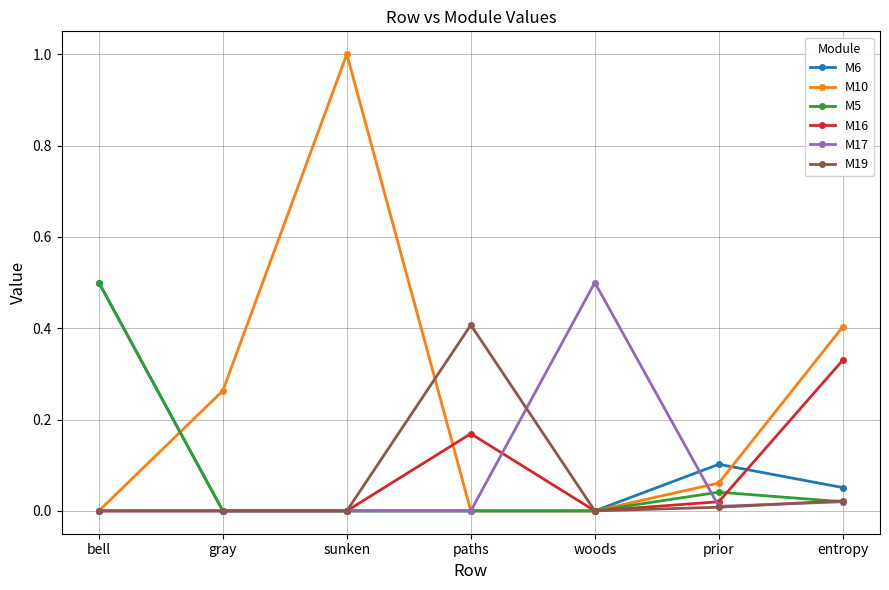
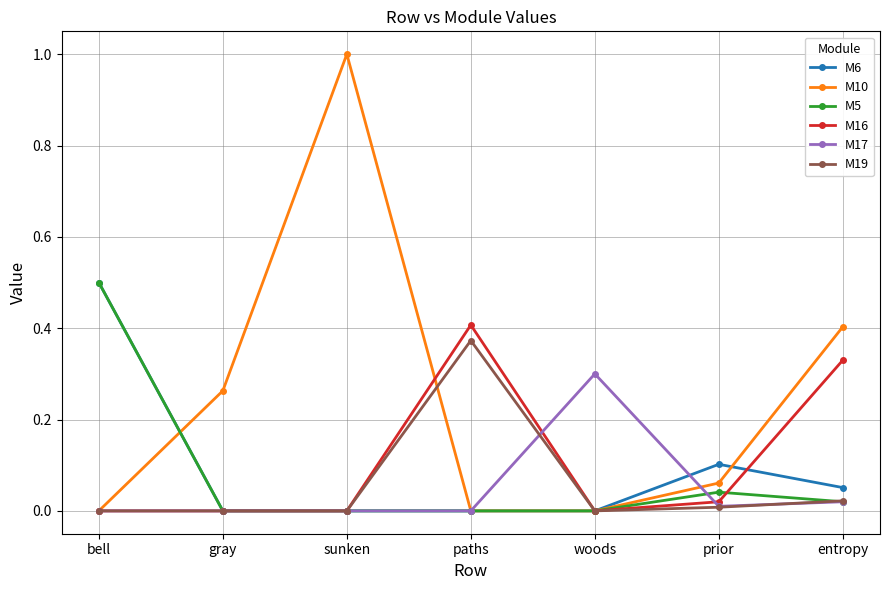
  {
    "M6": {
      "prior": 0.10,
      "entropy": 0.05
    },
    "M10": {
      "gray": 0.26,
      "sunken": 1.00,
      "prior": 0.06,
      "entropy": 0.40
    },
    "M5": {
      "prior": 0.04
    },
    "M16": {
-     "paths": 0.17,
+     "paths": 0.41,
      "prior": 0.02,
      "entropy": 0.33
    },
    "M17": {
-     "woods": 0.5
+     "woods": 0.3
    },
    "M19": {
-     "paths": 0.41
+     "paths": 0.37
    }
  }
